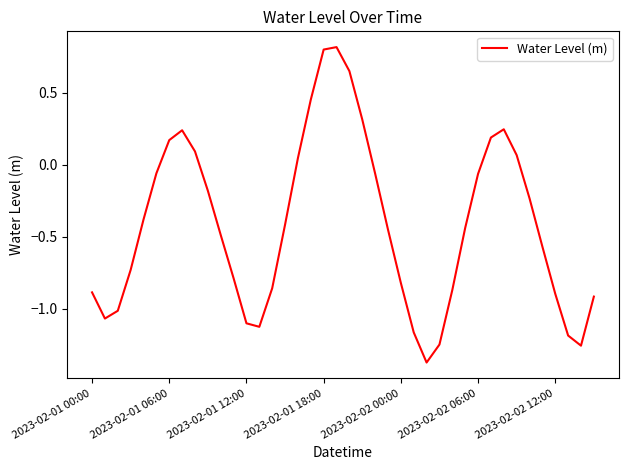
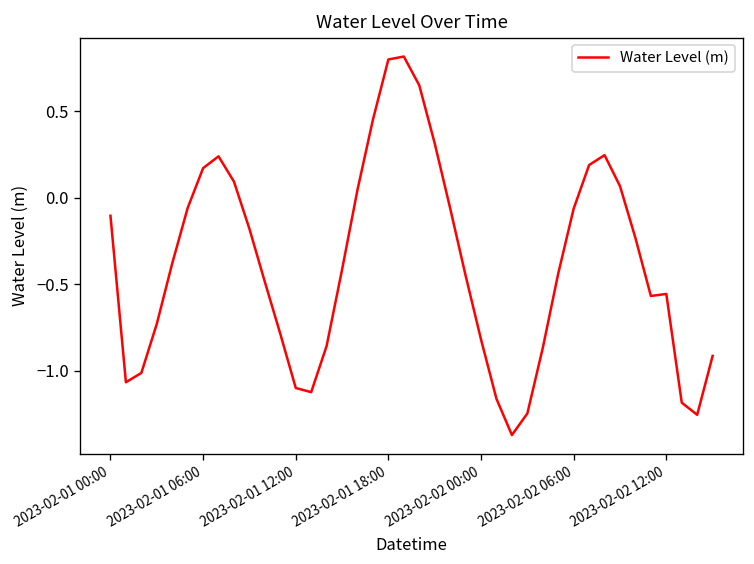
  {
-   "2023-02-01 00:00": -0.89,
+   "2023-02-01 00:00": -0.10,
    "2023-02-01 06:00": 0.17,
    "2023-02-01 12:00": -1.10,
    "2023-02-01 18:00": 0.80,
    "2023-02-02 00:00": -0.82,
    "2023-02-02 06:00": -0.06,
-   "2023-02-02 12:00": -0.90
+   "2023-02-02 12:00": -0.56
  }
